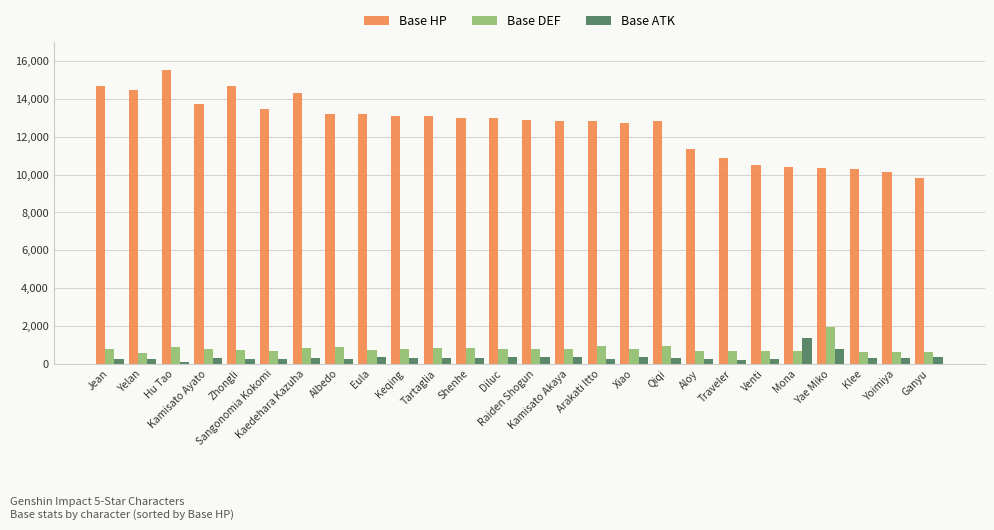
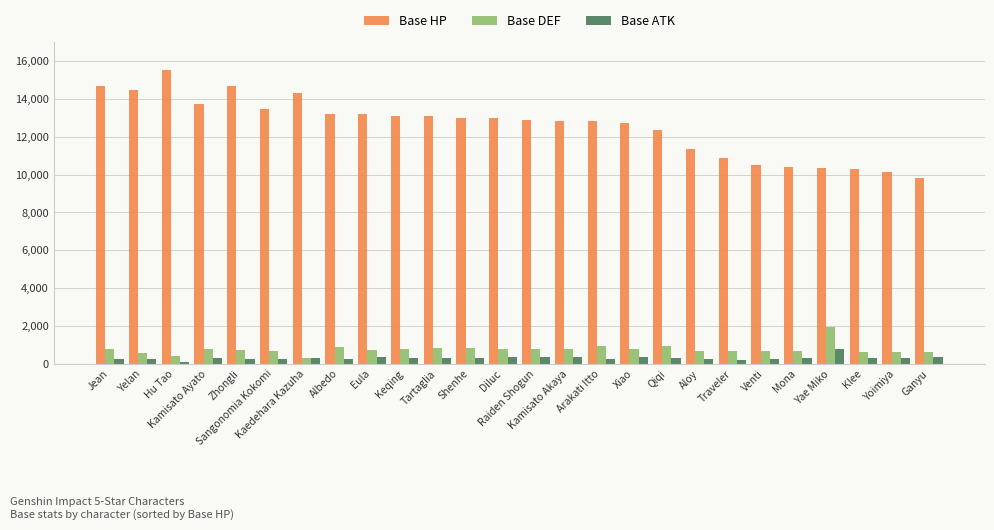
  {
    "Base HP": {
      "Jean": "14,700",
      "Yelan": "14,500",
      "Hu Tao": "15,600",
      "Kamisato Ayato": "13,700",
      "Zhongli": "14,700",
      "Sangonomia Kokomi": "13,500",
      "Kaedehara Kazuha": "14,300",
      "Albedo": "13,200",
      "Eula": "13,200",
      "Keqing": "13,100",
      "Tartaglia": "13,100",
      "Shenhe": "13,000",
      "Diluc": "13,000",
      "Raiden Shogun": "12,900",
      "Kamisato Akaya": "12,900",
      "Arakati Itto": "12,900",
      "Xiao": "12,700",
-     "Qiqi": "12,900",
+     "Qiqi": "12,400",
      "Aloy": "11,400",
      "Traveler": "10,900",
      "Venti": "10,500",
      "Mona": "10,400",
      "Yae Miko": "10,400",
      "Klee": "10,300",
      "Yoimiya": "10,200",
      "Ganyu": "9,800"
    },
    "Base DEF": {
      "Jean": "800",
      "Yelan": "500",
-     "Hu Tao": "900",
+     "Hu Tao": "400",
      "Kamisato Ayato": "800",
      "Zhongli": "700",
      "Sangonomia Kokomi": "700",
-     "Kaedehara Kazuha": "800",
+     "Kaedehara Kazuha": "300",
      "Albedo": "900",
      "Eula": "800",
      "Keqing": "800",
      "Tartaglia": "800",
      "Shenhe": "800",
      "Diluc": "800",
      "Raiden Shogun": "800",
      "Kamisato Akaya": "800",
      "Arakati Itto": "1,000",
      "Xiao": "800",
      "Qiqi": "900",
      "Aloy": "700",
      "Traveler": "700",
      "Venti": "700",
      "Mona": "700",
      "Yae Miko": "1,900",
      "Klee": "600",
      "Yoimiya": "600",
      "Ganyu": "600"
    },
    "Base ATK": {
      "Jean": "200",
      "Yelan": "200",
      "Kamisato Ayato": "300",
      "Zhongli": "300",
      "Sangonomia Kokomi": "200",
      "Kaedehara Kazuha": "300",
      "Albedo": "300",
      "Eula": "300",
      "Keqing": "300",
      "Tartaglia": "300",
      "Shenhe": "300",
      "Diluc": "300",
      "Raiden Shogun": "300",
      "Kamisato Akaya": "300",
      "Arakati Itto": "200",
      "Xiao": "300",
      "Qiqi": "300",
      "Aloy": "200",
      "Traveler": "200",
      "Venti": "300",
-     "Mona": "1,300",
+     "Mona": "300",
      "Yae Miko": "800",
      "Klee": "300",
      "Yoimiya": "300",
      "Ganyu": "300"
    }
  }
